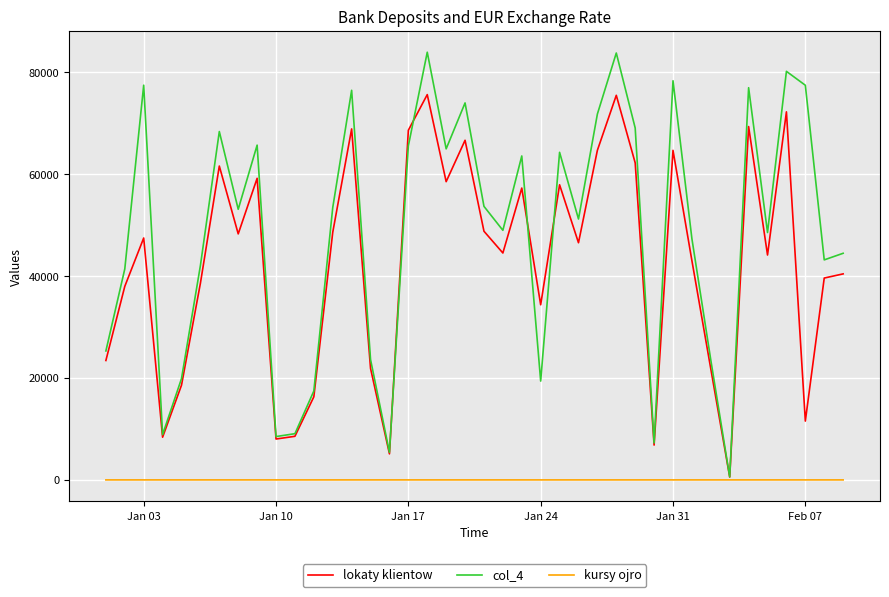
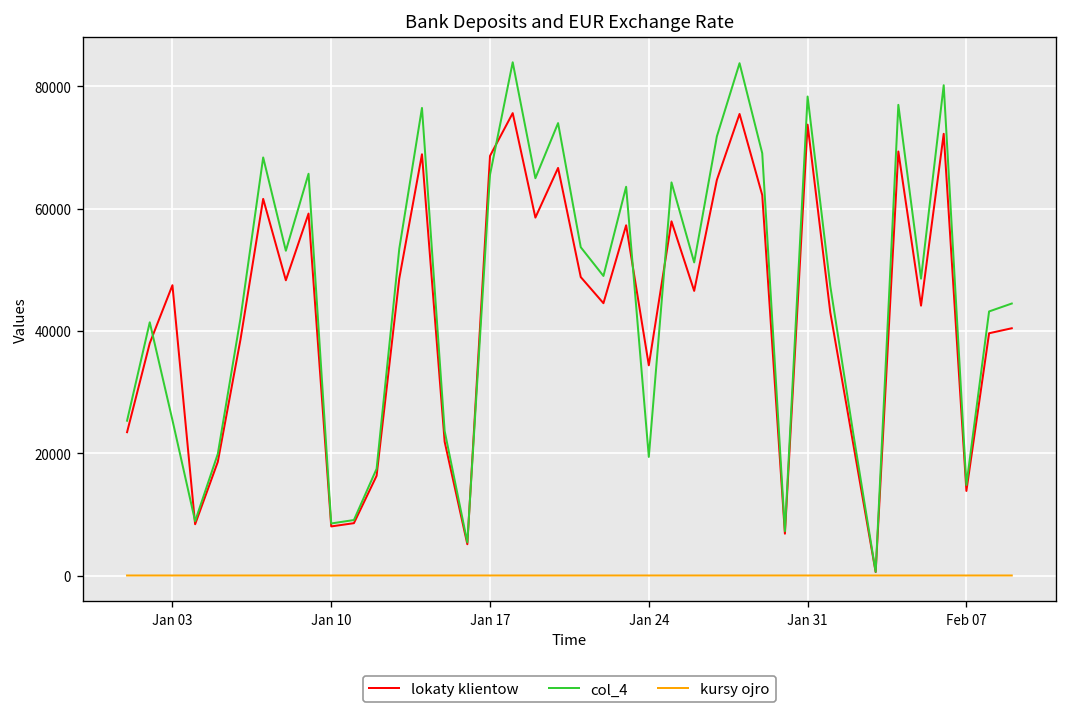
  {
    "lokaty klientow": {
      "Jan 03": 47000,
      "Jan 17": 69000,
      "Jan 24": 34000,
-     "Jan 31": 65000,
-     "Feb 07": 12000
+     "Jan 31": 74000,
+     "Feb 07": 14000
    },
    "col_4": {
-     "Jan 03": 77000,
+     "Jan 03": 25000,
      "Jan 17": 66000,
      "Jan 24": 19000,
      "Jan 31": 78000,
-     "Feb 07": 77000
+     "Feb 07": 15000
    },
    "kursy ojro": {
      "Jan 03": 0,
      "Jan 10": 0,
      "Jan 17": 0,
      "Jan 24": 0,
      "Jan 31": 0,
      "Feb 07": 0
    }
  }
